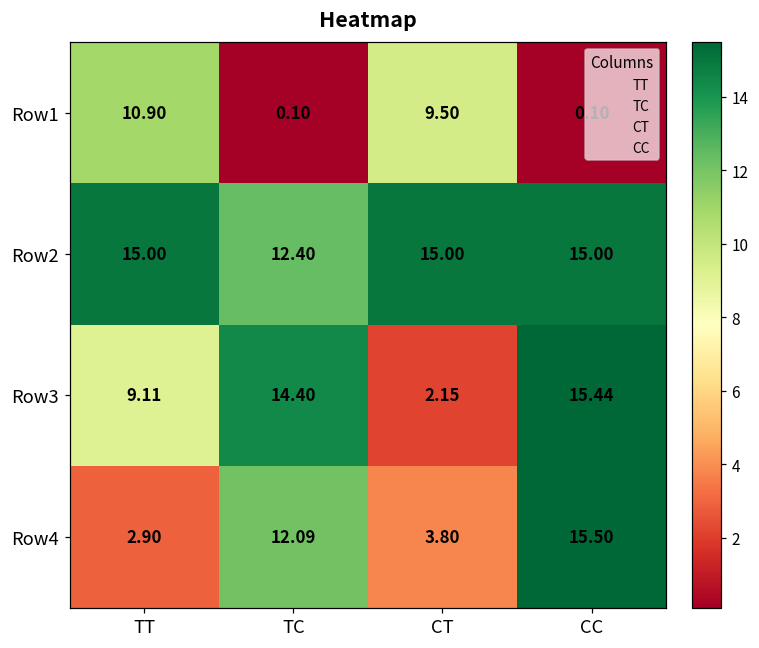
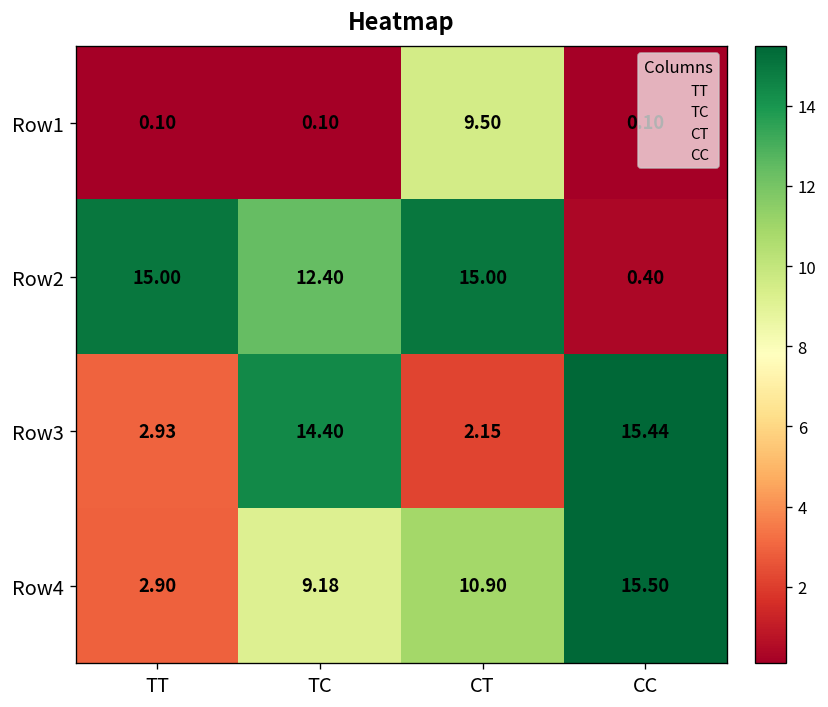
  {
    "Row1": {
-     "TT": 10.90,
+     "TT": 0.10,
      "TC": 0.10,
      "CT": 9.50
    },
    "Row2": {
      "TT": 15.00,
      "TC": 12.40,
      "CT": 15.00,
-     "CC": 15.00
+     "CC": 0.40
    },
    "Row3": {
-     "TT": 9.11,
+     "TT": 2.93,
      "TC": 14.40,
      "CT": 2.15,
      "CC": 15.44
    },
    "Row4": {
      "TT": 2.90,
-     "TC": 12.09,
-     "CT": 3.80,
+     "TC": 9.18,
+     "CT": 10.90,
      "CC": 15.50
    }
  }
